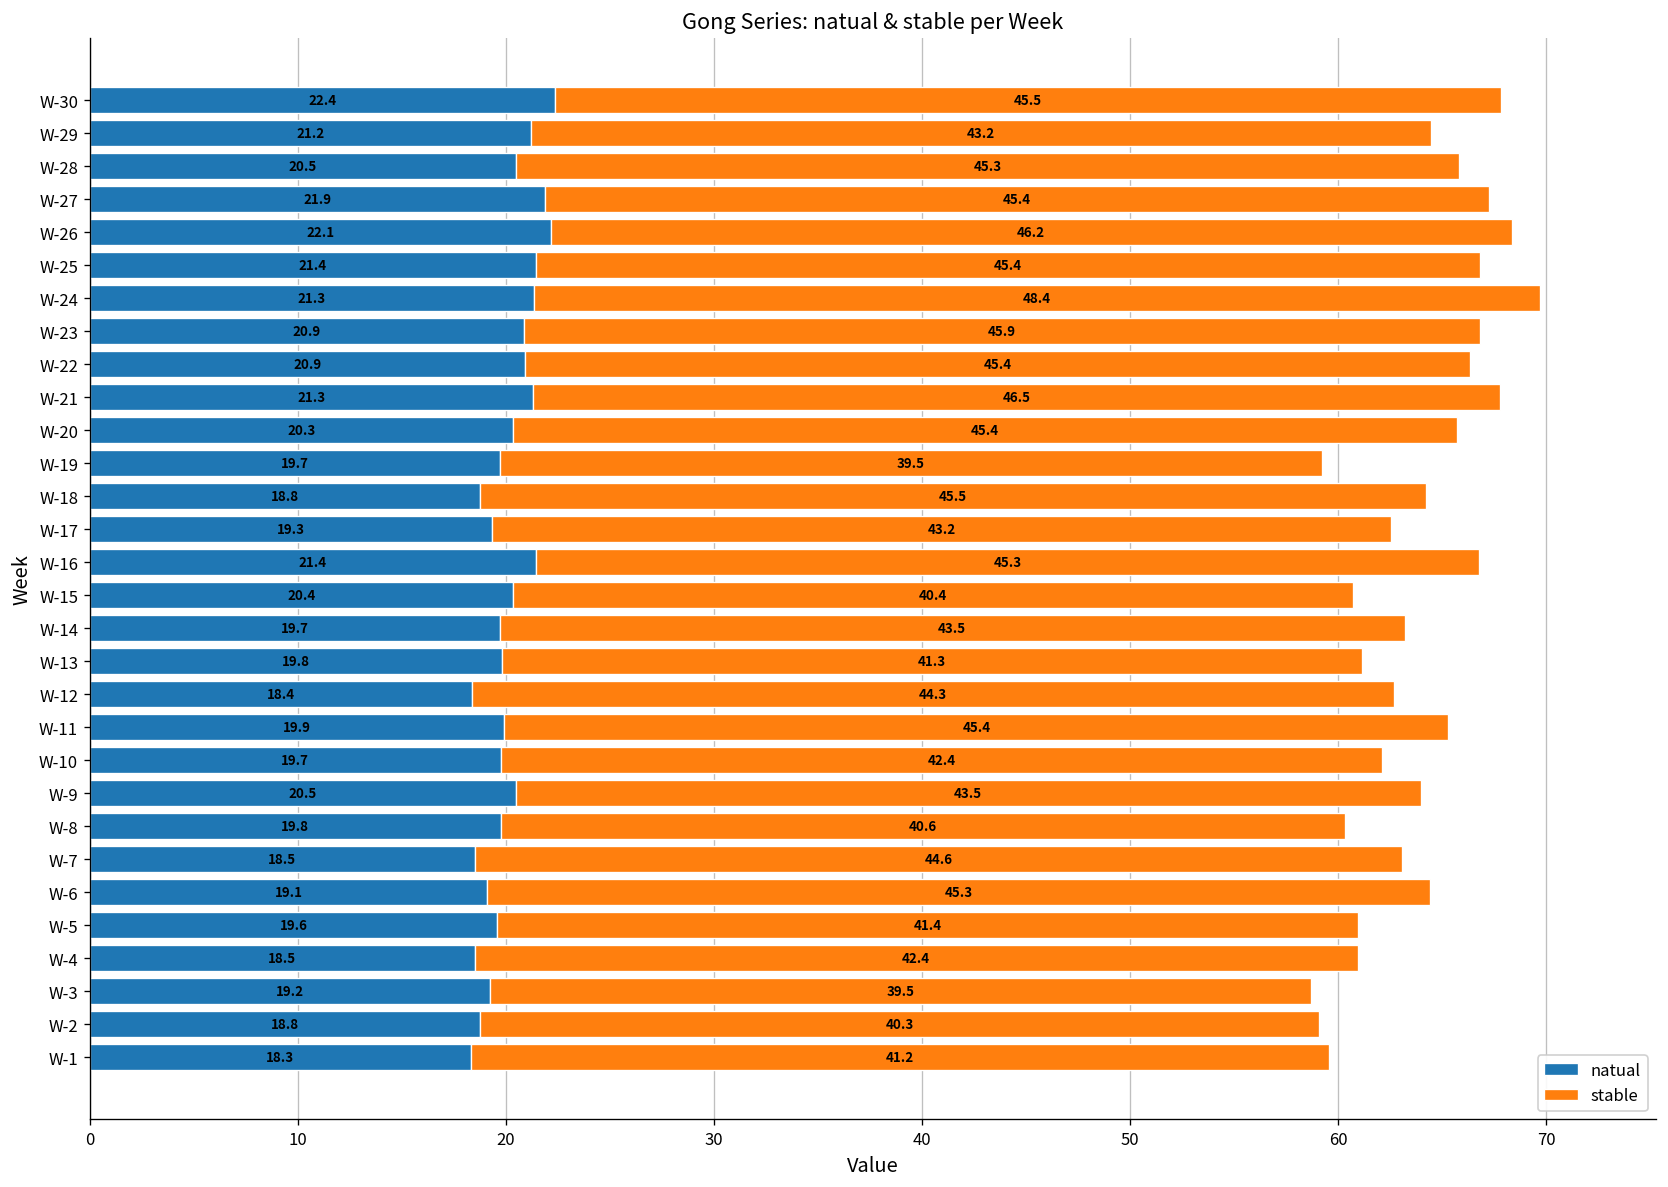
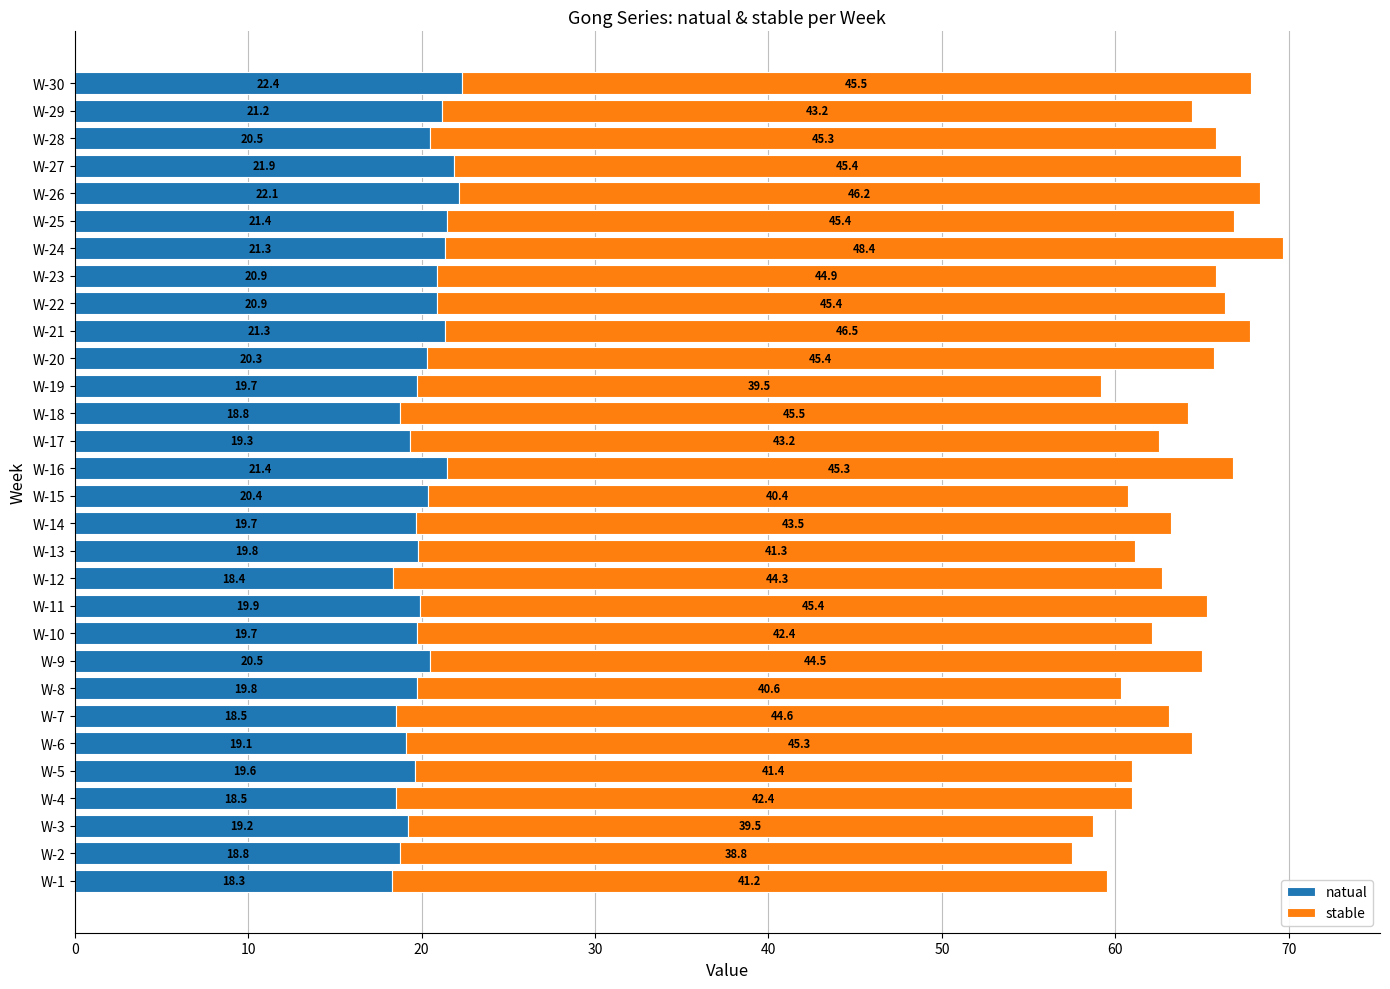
  {
    "natual": {
      "W-30": 22.4,
      "W-29": 21.2,
      "W-28": 20.5,
      "W-27": 21.9,
      "W-26": 22.1,
      "W-25": 21.4,
      "W-24": 21.3,
      "W-23": 20.9,
      "W-22": 20.9,
      "W-21": 21.3,
      "W-20": 20.3,
      "W-19": 19.7,
      "W-18": 18.8,
      "W-17": 19.3,
      "W-16": 21.4,
      "W-15": 20.4,
      "W-14": 19.7,
      "W-13": 19.8,
      "W-12": 18.4,
      "W-11": 19.9,
      "W-10": 19.7,
      "W-9": 20.5,
      "W-8": 19.8,
      "W-7": 18.5,
      "W-6": 19.1,
      "W-5": 19.6,
      "W-4": 18.5,
      "W-3": 19.2,
      "W-2": 18.8,
      "W-1": 18.3
    },
    "stable": {
      "W-30": 45.5,
      "W-29": 43.2,
      "W-28": 45.3,
      "W-27": 45.4,
      "W-26": 46.2,
      "W-25": 45.4,
      "W-24": 48.4,
-     "W-23": 45.9,
+     "W-23": 44.9,
      "W-22": 45.4,
      "W-21": 46.5,
      "W-20": 45.4,
      "W-19": 39.5,
      "W-18": 45.5,
      "W-17": 43.2,
      "W-16": 45.3,
      "W-15": 40.4,
      "W-14": 43.5,
      "W-13": 41.3,
      "W-12": 44.3,
      "W-11": 45.4,
      "W-10": 42.4,
-     "W-9": 43.5,
+     "W-9": 44.5,
      "W-8": 40.6,
      "W-7": 44.6,
      "W-6": 45.3,
      "W-5": 41.4,
      "W-4": 42.4,
      "W-3": 39.5,
-     "W-2": 40.3,
+     "W-2": 38.8,
      "W-1": 41.2
    }
  }
